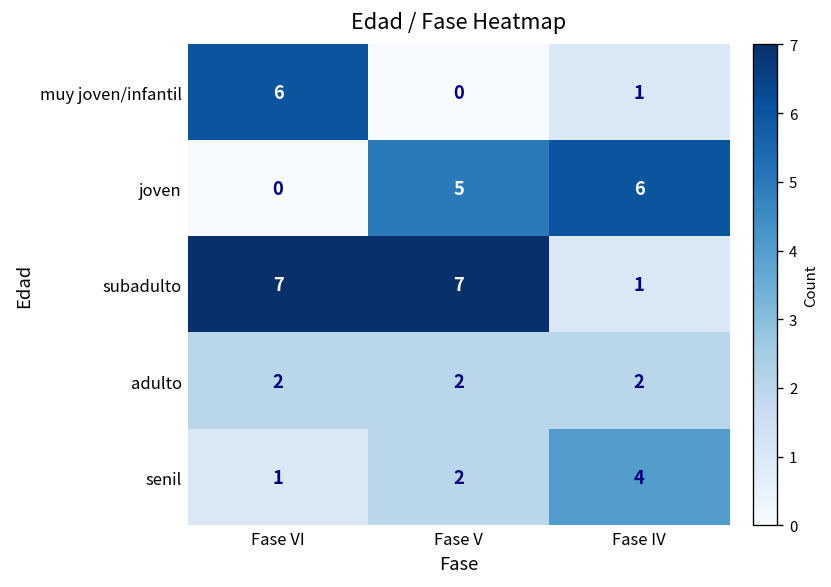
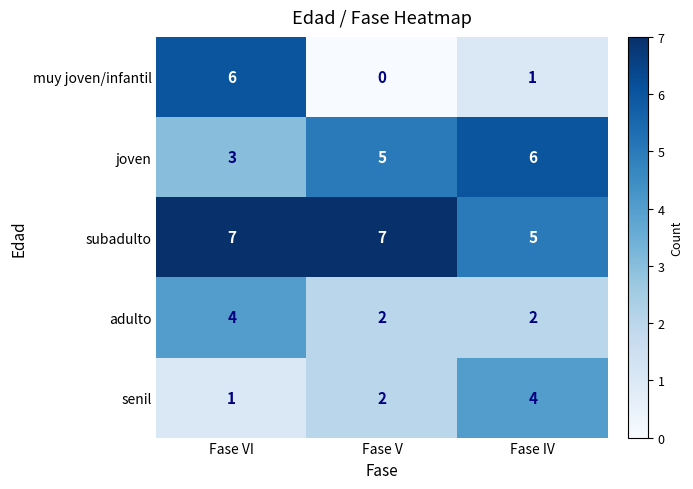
  {
    "muy joven/infantil": {
      "Fase VI": 6,
      "Fase V": 0,
      "Fase IV": 1
    },
    "joven": {
-     "Fase VI": 0,
+     "Fase VI": 3,
      "Fase V": 5,
      "Fase IV": 6
    },
    "subadulto": {
      "Fase VI": 7,
      "Fase V": 7,
-     "Fase IV": 1
+     "Fase IV": 5
    },
    "adulto": {
-     "Fase VI": 2,
+     "Fase VI": 4,
      "Fase V": 2,
      "Fase IV": 2
    },
    "senil": {
      "Fase VI": 1,
      "Fase V": 2,
      "Fase IV": 4
    }
  }
